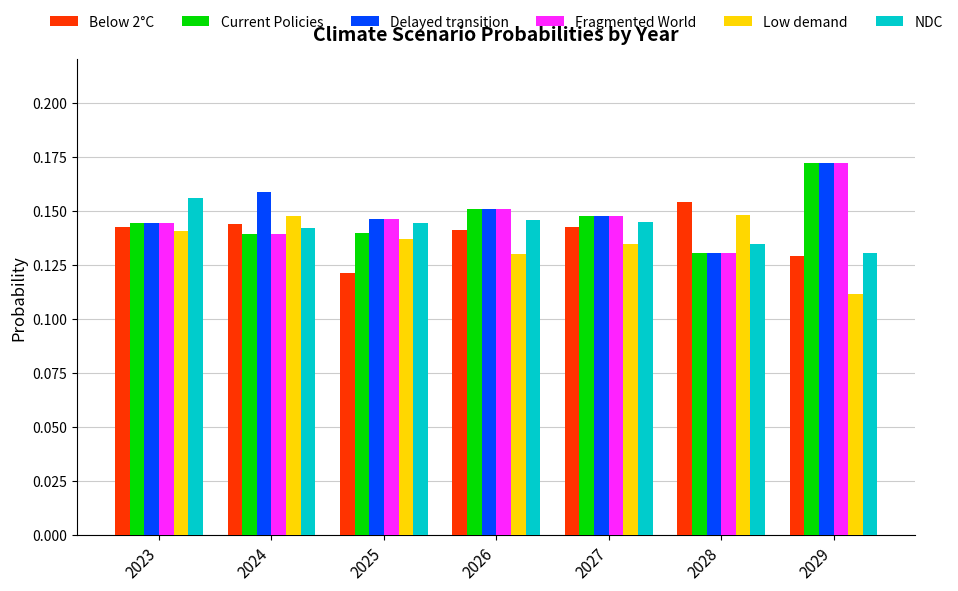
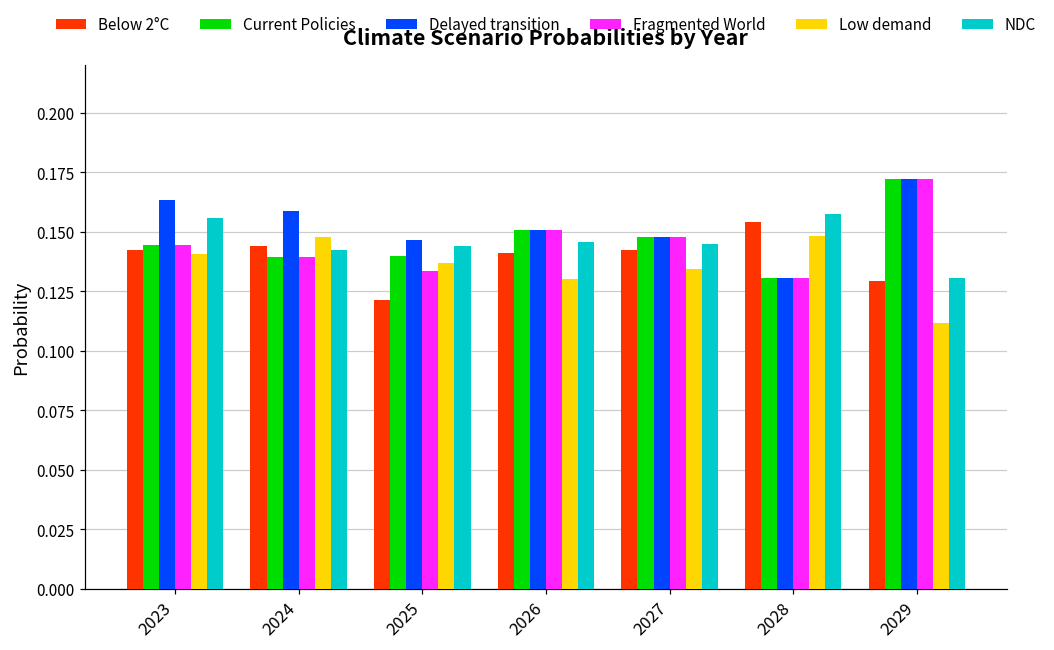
  {
    "Below 2°C": {
      "2023": 0.143,
      "2024": 0.144,
      "2025": 0.121,
      "2026": 0.141,
      "2027": 0.142,
      "2028": 0.154,
      "2029": 0.129
    },
    "Current Policies": {
      "2023": 0.144,
      "2024": 0.140,
      "2025": 0.140,
      "2026": 0.151,
      "2027": 0.148,
      "2028": 0.131,
      "2029": 0.172
    },
    "Delayed transition": {
-     "2023": 0.144,
+     "2023": 0.163,
      "2024": 0.159,
      "2025": 0.146,
      "2026": 0.151,
      "2027": 0.148,
      "2028": 0.131,
      "2029": 0.172
    },
    "Fragmented World": {
      "2023": 0.144,
      "2024": 0.140,
-     "2025": 0.146,
+     "2025": 0.133,
      "2026": 0.151,
      "2027": 0.148,
      "2028": 0.131,
      "2029": 0.172
    },
    "Low demand": {
      "2023": 0.140,
      "2024": 0.148,
      "2025": 0.137,
      "2026": 0.130,
      "2027": 0.134,
      "2028": 0.148,
      "2029": 0.112
    },
    "NDC": {
      "2023": 0.156,
      "2024": 0.142,
      "2025": 0.144,
      "2026": 0.146,
      "2027": 0.145,
-     "2028": 0.135,
+     "2028": 0.157,
      "2029": 0.131
    }
  }
